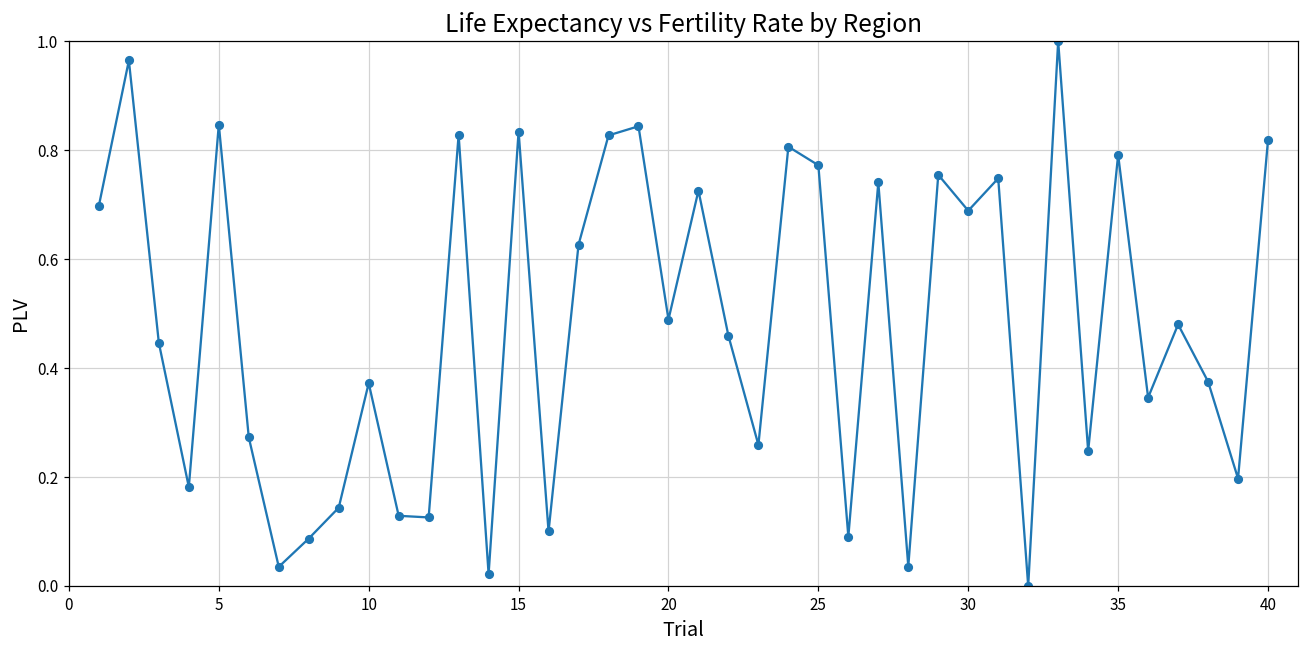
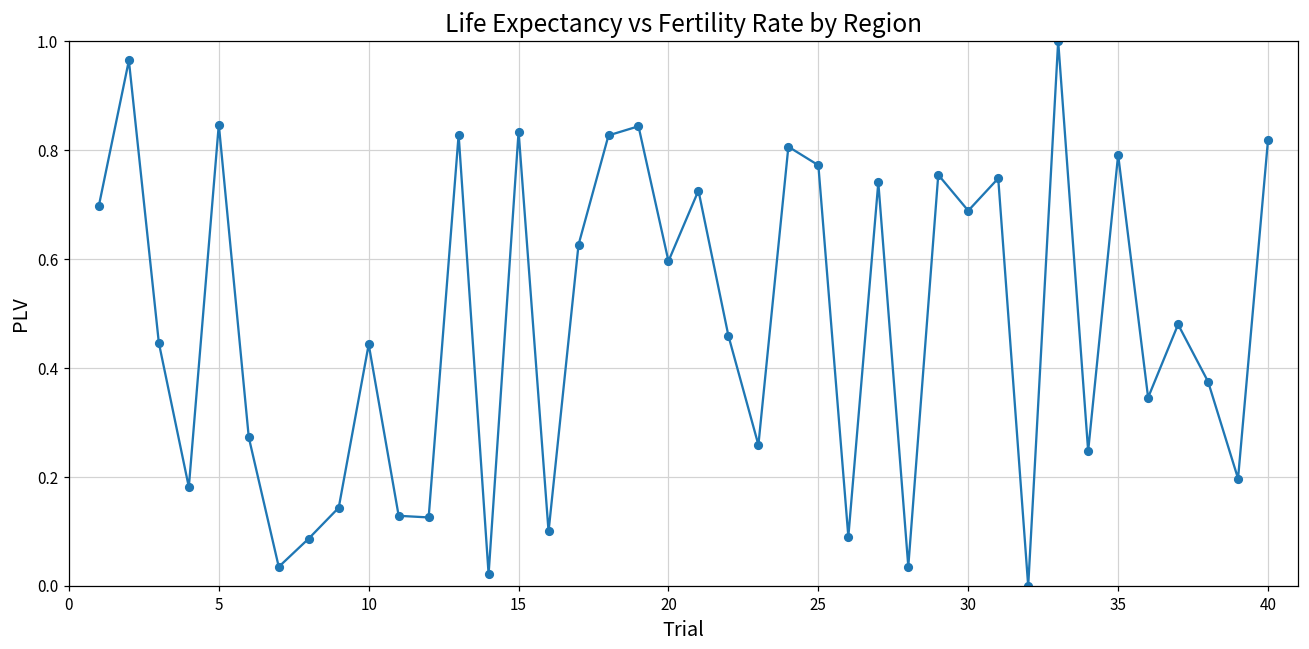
  {
    "5": 0.85,
-   "10": 0.37,
+   "10": 0.44,
    "15": 0.83,
-   "20": 0.49,
+   "20": 0.60,
    "25": 0.77,
    "30": 0.69,
    "35": 0.79,
    "40": 0.82
  }
